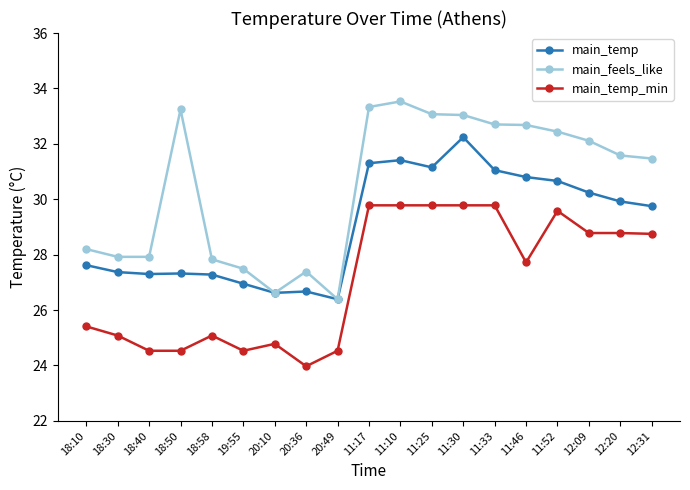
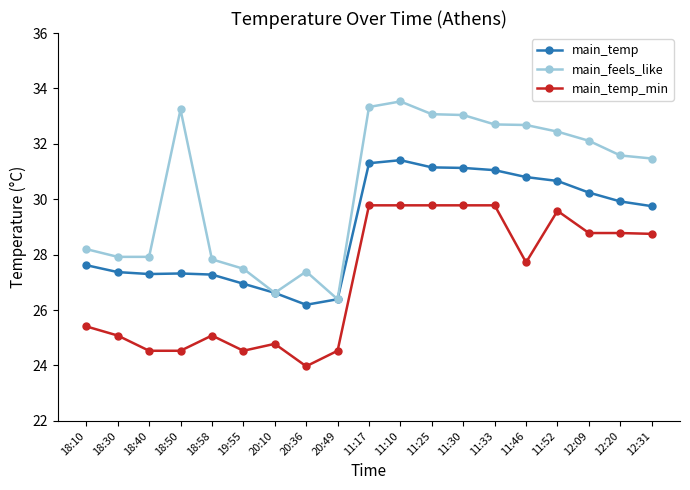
  {
    "main_temp": {
      "18:10": 27.6,
      "18:30": 27.4,
      "18:40": 27.3,
      "18:50": 27.3,
      "18:58": 27.3,
      "19:55": 27.0,
-     "20:36": 26.7,
+     "20:36": 26.2,
      "11:17": 31.3,
      "11:10": 31.4,
      "11:25": 31.2,
-     "11:30": 32.2,
+     "11:30": 31.1,
      "11:33": 31.1,
      "11:46": 30.8,
      "11:52": 30.7,
      "12:09": 30.2,
      "12:20": 29.9,
      "12:31": 29.8
    },
    "main_feels_like": {
      "18:10": 28.2,
      "18:30": 27.9,
      "18:40": 27.9,
      "18:50": 33.2,
      "18:58": 27.8,
      "19:55": 27.5,
      "20:36": 27.4,
      "11:17": 33.3,
      "11:10": 33.5,
      "11:25": 33.1,
      "11:30": 33.0,
      "11:33": 32.7,
      "11:46": 32.7,
      "11:52": 32.4,
      "12:09": 32.1,
      "12:20": 31.6,
      "12:31": 31.5
    },
    "main_temp_min": {
      "18:10": 25.4,
      "18:30": 25.1,
      "18:40": 24.5,
      "18:50": 24.5,
      "18:58": 25.1,
      "19:55": 24.5,
      "20:10": 24.8,
      "20:36": 24.0,
      "20:49": 24.5,
      "11:17": 29.8,
      "11:10": 29.8,
      "11:25": 29.8,
      "11:30": 29.8,
      "11:33": 29.8,
      "11:46": 27.7,
      "11:52": 29.6,
      "12:09": 28.8,
      "12:20": 28.8,
      "12:31": 28.8
    }
  }
